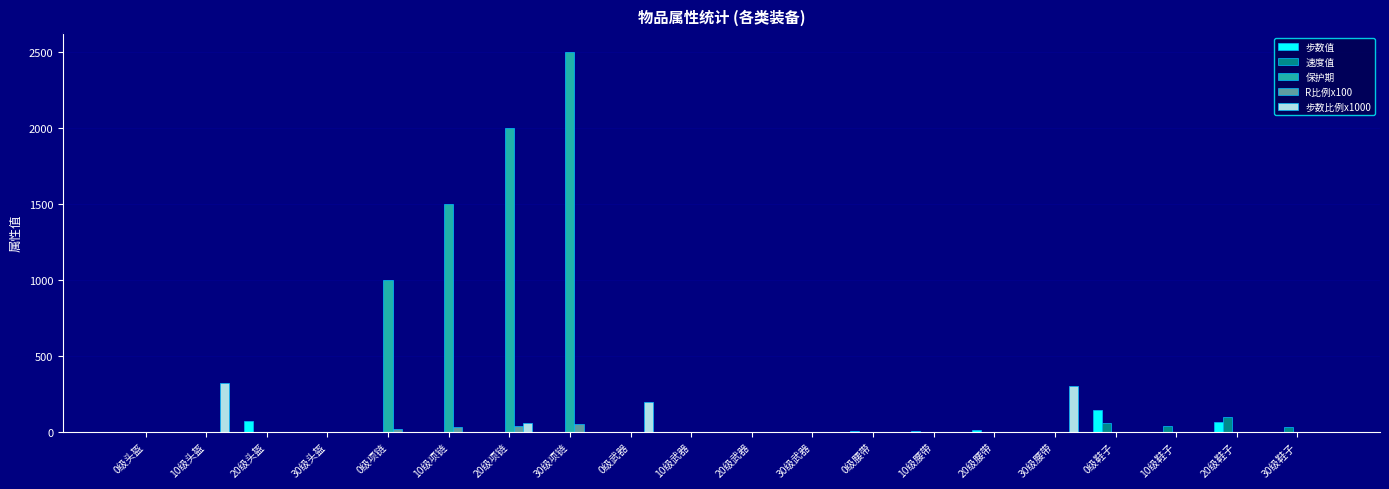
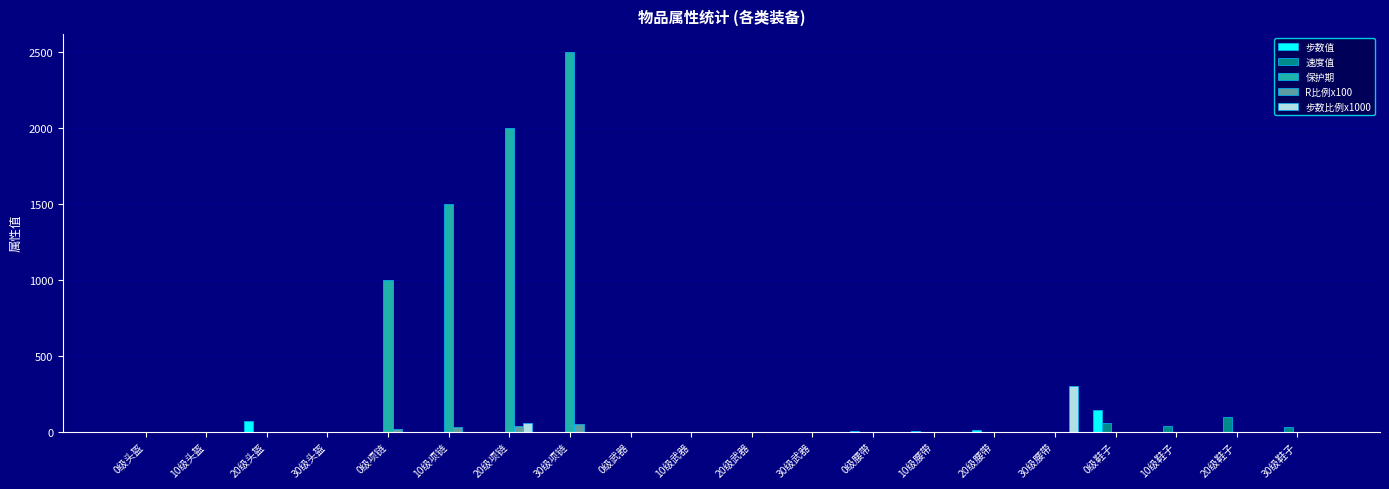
  {
    "步数值": {
      "0级头盔": 0,
      "10级头盔": 0,
      "20级头盔": 70,
      "30级头盔": 0,
      "0级项链": 0,
      "10级项链": 0,
      "20级项链": 0,
      "30级项链": 0,
      "0级武器": 0,
      "10级武器": 0,
      "20级武器": 0,
      "30级武器": 0,
      "30级腰带": 0,
      "0级鞋子": 140,
      "10级鞋子": 0,
-     "20级鞋子": 70,
+     "20级鞋子": 0,
      "30级鞋子": 0
    },
    "R比例x100": {
      "0级头盔": 0,
      "10级头盔": 0,
      "20级头盔": 0,
      "30级头盔": 0,
      "0级项链": 20,
      "10级项链": 30,
      "20级项链": 40,
      "30级项链": 50,
      "0级武器": 0,
      "10级武器": 0,
      "20级武器": 0,
      "30级武器": 0,
      "0级腰带": 0,
      "10级腰带": 0,
      "20级腰带": 0,
      "30级腰带": 0,
      "0级鞋子": 0,
      "10级鞋子": 0,
      "20级鞋子": 0,
      "30级鞋子": 0
    },
    "步数比例x1000": {
      "0级头盔": 0,
-     "10级头盔": 320,
+     "10级头盔": 0,
      "20级头盔": 0,
      "30级头盔": 0,
      "0级项链": 0,
      "10级项链": 0,
      "20级项链": 60,
      "30级项链": 0,
-     "0级武器": 190,
+     "0级武器": 0,
      "10级武器": 0,
      "20级武器": 0,
      "30级武器": 0,
      "0级腰带": 0,
      "10级腰带": 0,
      "20级腰带": 0,
      "30级腰带": 300,
      "0级鞋子": 0,
      "10级鞋子": 0,
      "20级鞋子": 0,
      "30级鞋子": 0
    }
  }
